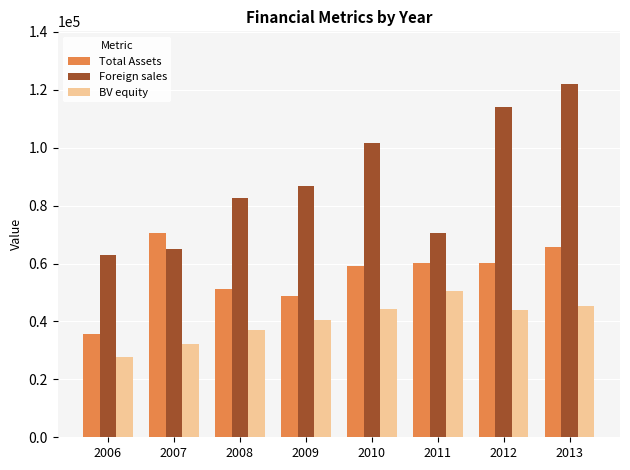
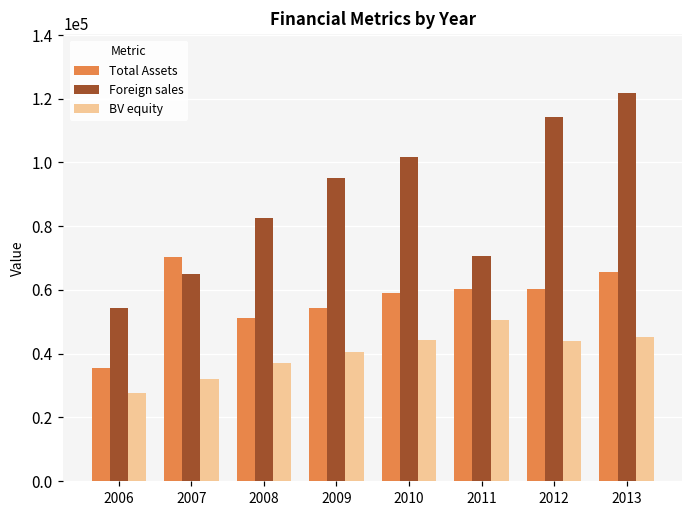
  {
    "Total Assets": {
      "2006": 36000,
      "2007": 70000,
      "2008": 51000,
-     "2009": 49000,
+     "2009": 54000,
      "2010": 59000,
      "2011": 60000,
      "2012": 60000,
      "2013": 66000
    },
    "Foreign sales": {
-     "2006": 63000,
+     "2006": 54000,
      "2007": 65000,
      "2008": 83000,
-     "2009": 87000,
+     "2009": 95000,
      "2010": 102000,
      "2011": 71000,
      "2012": 114000,
      "2013": 122000
    },
    "BV equity": {
      "2006": 28000,
      "2007": 32000,
      "2008": 37000,
      "2009": 41000,
      "2010": 44000,
      "2011": 51000,
      "2012": 44000,
      "2013": 45000
    }
  }
